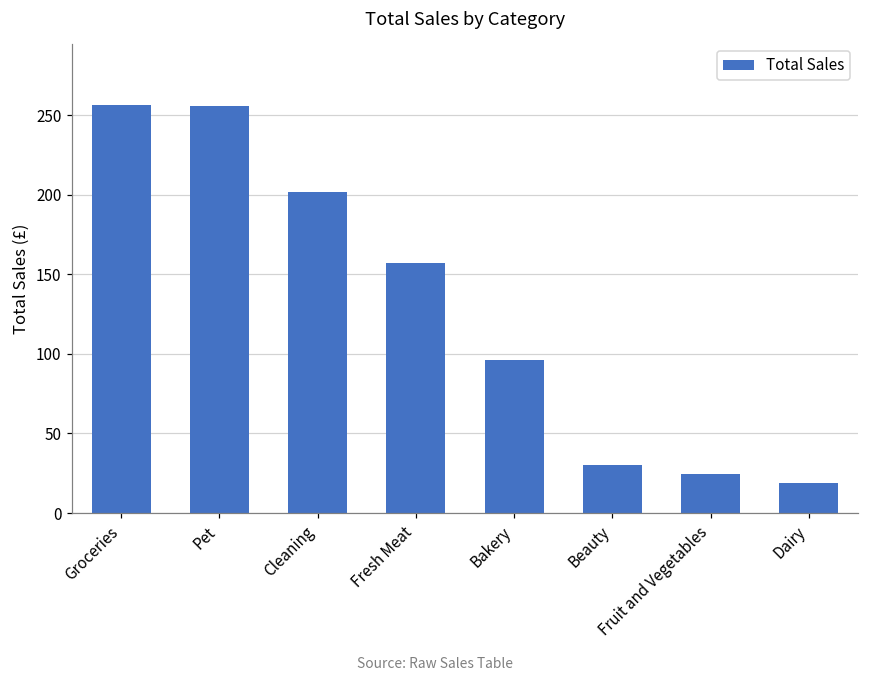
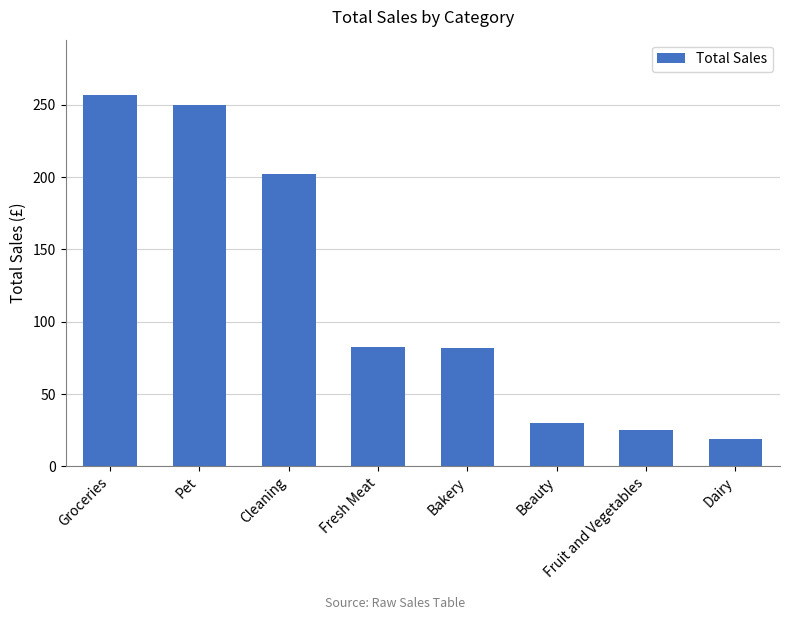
  {
    "Groceries": 257,
-   "Pet": 256,
+   "Pet": 250,
    "Cleaning": 202,
-   "Fresh Meat": 157,
-   "Bakery": 96,
+   "Fresh Meat": 82,
+   "Bakery": 82,
    "Beauty": 30,
    "Fruit and Vegetables": 25,
    "Dairy": 19
  }
